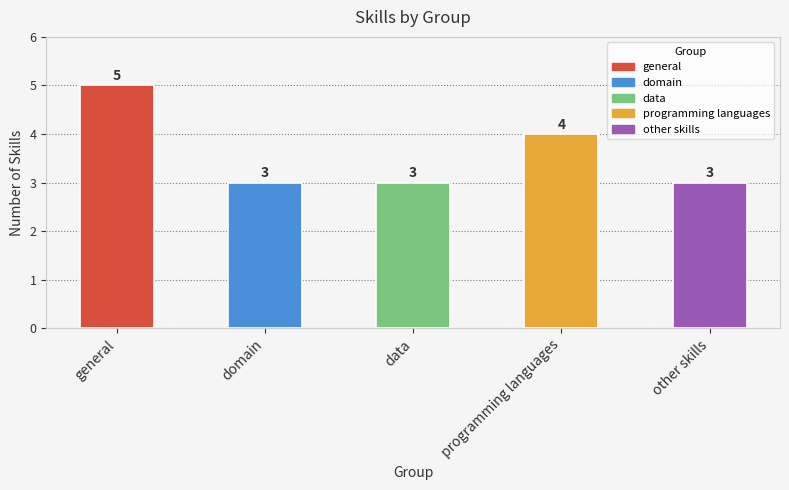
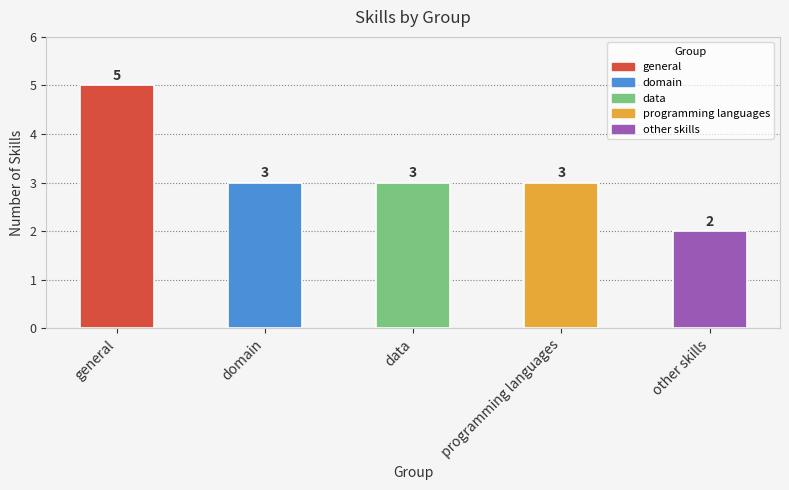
  {
    "general": 5,
    "domain": 3,
    "data": 3,
-   "programming languages": 4,
-   "other skills": 3
+   "programming languages": 3,
+   "other skills": 2
  }
